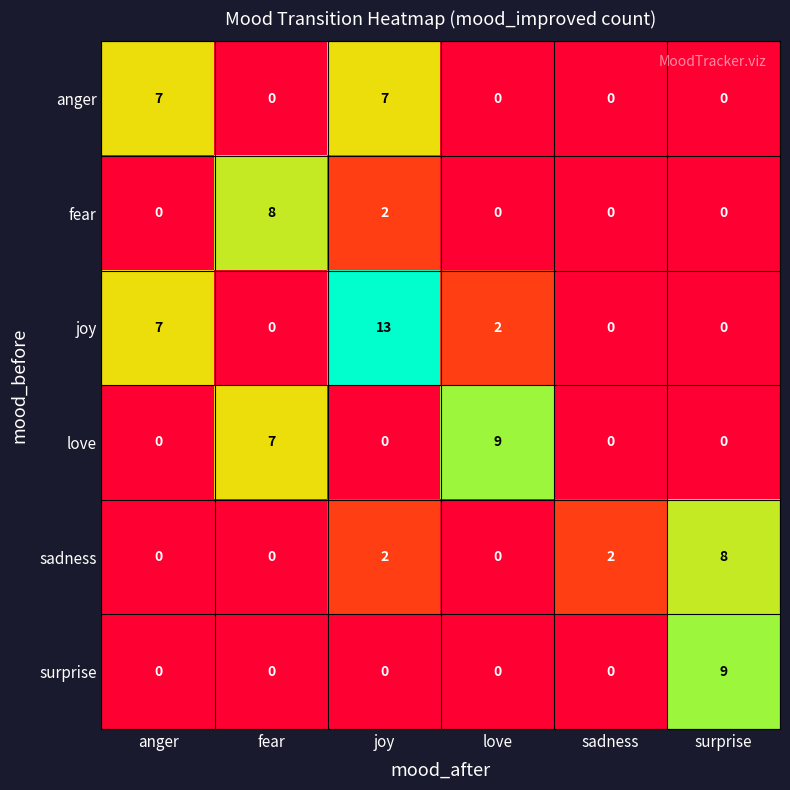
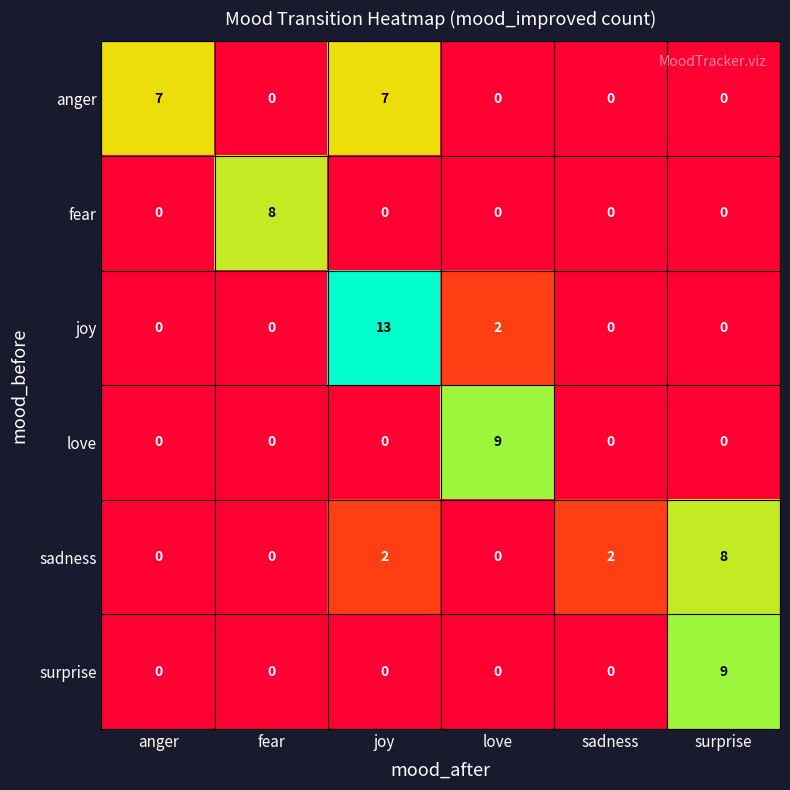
  {
    "anger": {
      "anger": 7,
      "fear": 0,
      "joy": 7,
      "love": 0,
      "sadness": 0
    },
    "fear": {
      "anger": 0,
      "fear": 8,
-     "joy": 2,
+     "joy": 0,
      "love": 0,
      "sadness": 0,
      "surprise": 0
    },
    "joy": {
-     "anger": 7,
+     "anger": 0,
      "fear": 0,
      "joy": 13,
      "love": 2,
      "sadness": 0,
      "surprise": 0
    },
    "love": {
      "anger": 0,
-     "fear": 7,
+     "fear": 0,
      "joy": 0,
      "love": 9,
      "sadness": 0,
      "surprise": 0
    },
    "sadness": {
      "anger": 0,
      "fear": 0,
      "joy": 2,
      "love": 0,
      "sadness": 2,
      "surprise": 8
    },
    "surprise": {
      "anger": 0,
      "fear": 0,
      "joy": 0,
      "love": 0,
      "sadness": 0,
      "surprise": 9
    }
  }
